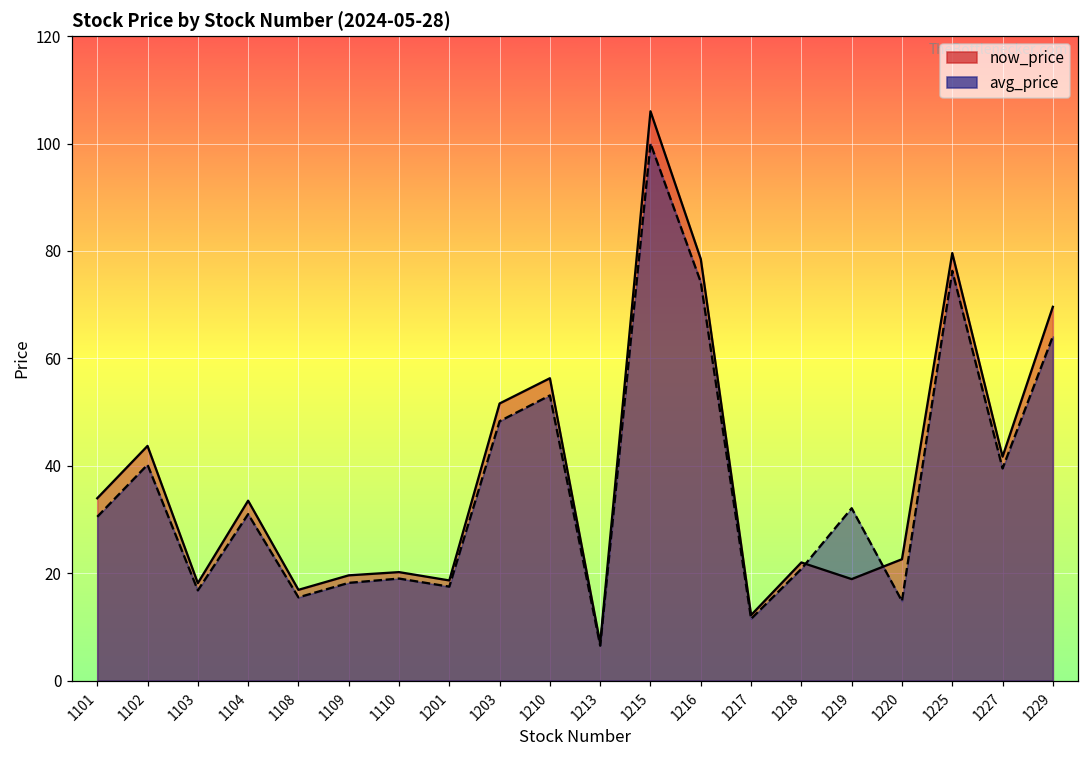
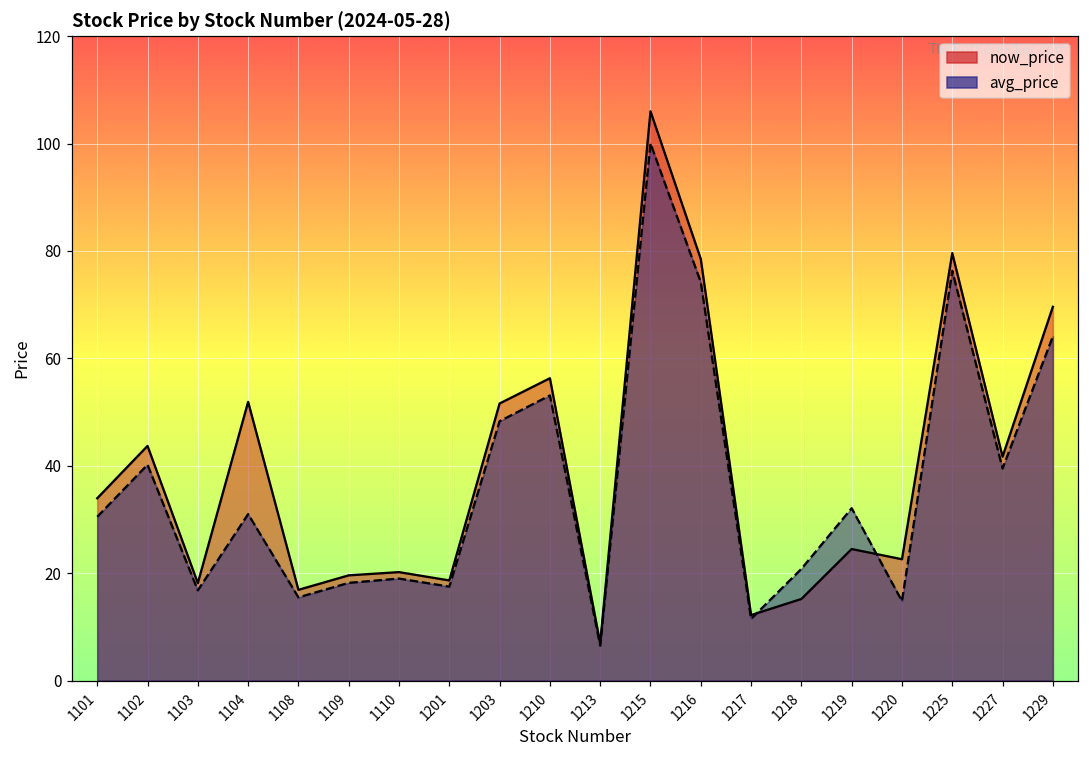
  {
    "now_price": {
      "1101": 34,
      "1102": 44,
      "1103": 18,
-     "1104": 34,
+     "1104": 52,
      "1108": 17,
      "1109": 20,
      "1110": 20,
      "1201": 19,
      "1203": 52,
      "1210": 56,
      "1215": 106,
      "1216": 79,
      "1217": 12,
-     "1218": 22,
-     "1219": 19,
+     "1218": 15,
+     "1219": 25,
      "1220": 23,
      "1225": 80,
      "1227": 42,
      "1229": 70
    },
    "avg_price": {
      "1101": 31,
      "1102": 40,
      "1103": 17,
      "1104": 31,
      "1108": 16,
      "1109": 18,
      "1110": 19,
      "1201": 18,
      "1203": 48,
      "1210": 53,
      "1215": 100,
      "1216": 74,
      "1217": 12,
      "1218": 21,
      "1219": 32,
      "1220": 15,
      "1225": 76,
      "1227": 40,
      "1229": 64
    }
  }
